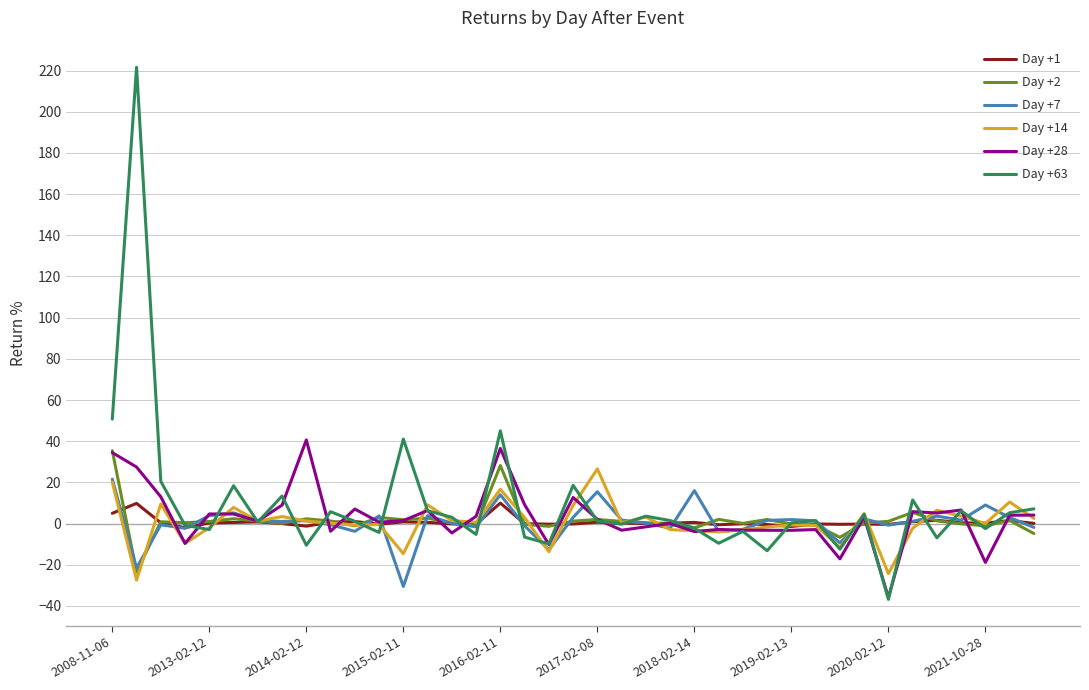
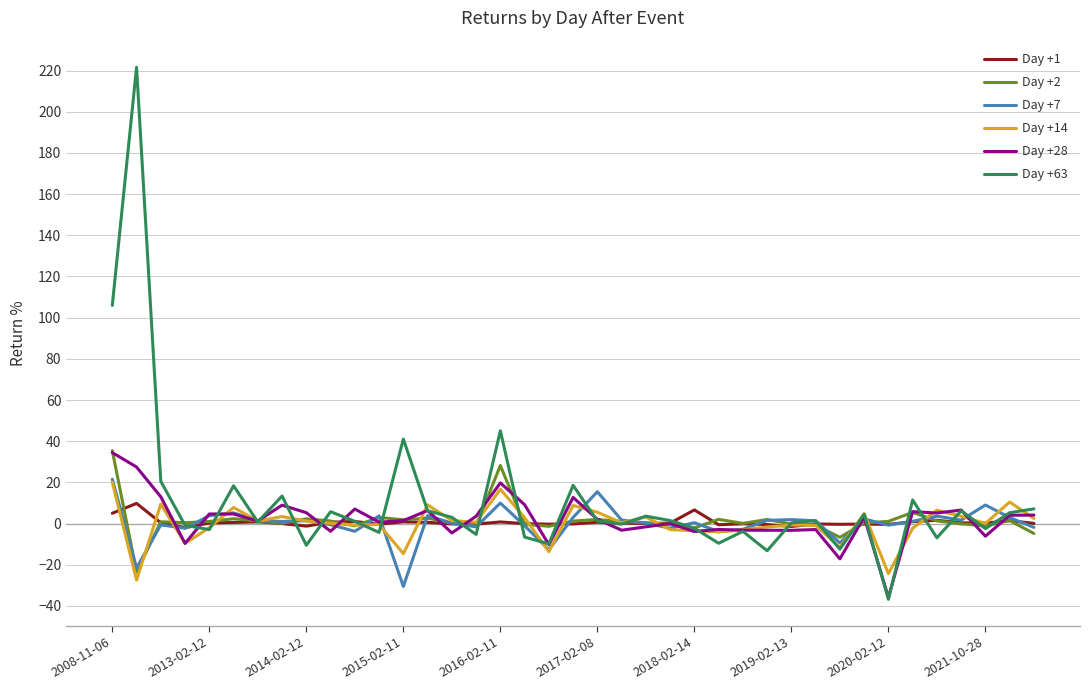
  {
    "Day +1": {
      "2008-11-06": 5,
      "2014-02-12": -1,
-     "2016-02-11": 10,
-     "2018-02-14": 1
+     "2016-02-11": 1,
+     "2018-02-14": 7
    },
    "Day +2": {
      "2016-02-11": 28,
      "2020-02-12": 1
    },
    "Day +7": {
      "2008-11-06": 22,
      "2015-02-11": -31,
-     "2016-02-11": 14,
+     "2016-02-11": 10,
      "2017-02-08": 15,
-     "2018-02-14": 16,
+     "2018-02-14": 0,
      "2019-02-13": 2,
      "2021-10-28": 9
    },
    "Day +14": {
      "2008-11-06": 20,
      "2015-02-11": -15,
      "2016-02-11": 17,
-     "2017-02-08": 27,
+     "2017-02-08": 6,
      "2020-02-12": -24
    },
    "Day +28": {
-     "2014-02-12": 41,
-     "2016-02-11": 36,
+     "2014-02-12": 5,
+     "2016-02-11": 20,
      "2019-02-13": -3,
-     "2021-10-28": -19
+     "2021-10-28": -6
    },
    "Day +63": {
-     "2008-11-06": 51,
+     "2008-11-06": 106,
      "2014-02-12": -11,
      "2015-02-11": 41,
      "2016-02-11": 45,
      "2021-10-28": -2
    }
  }
